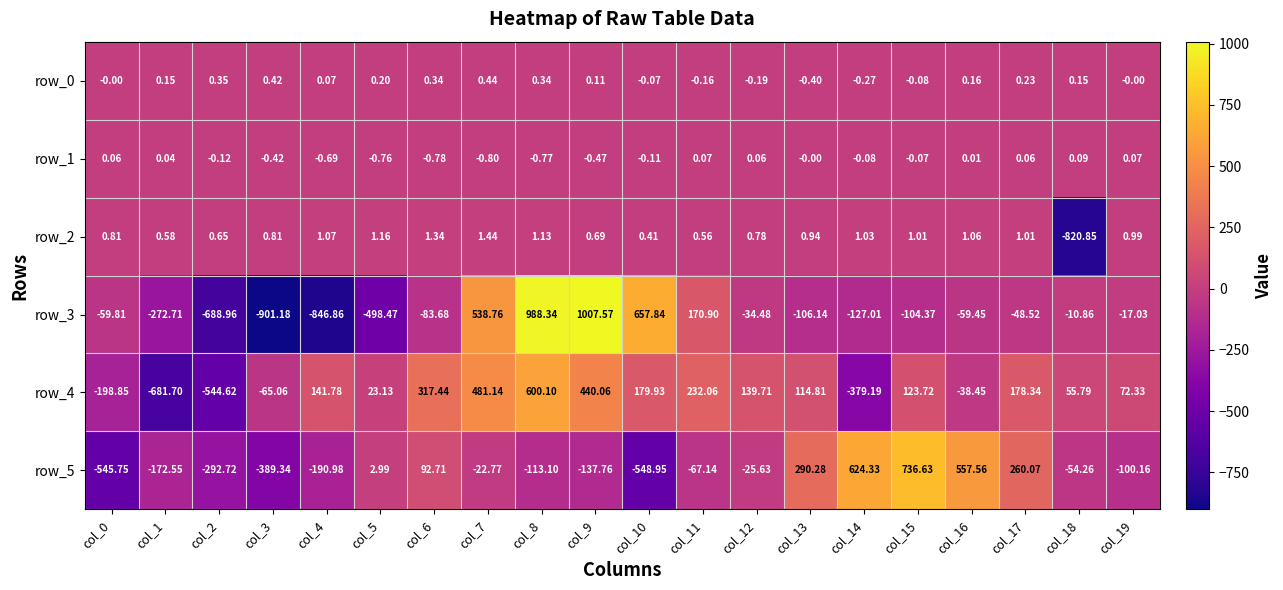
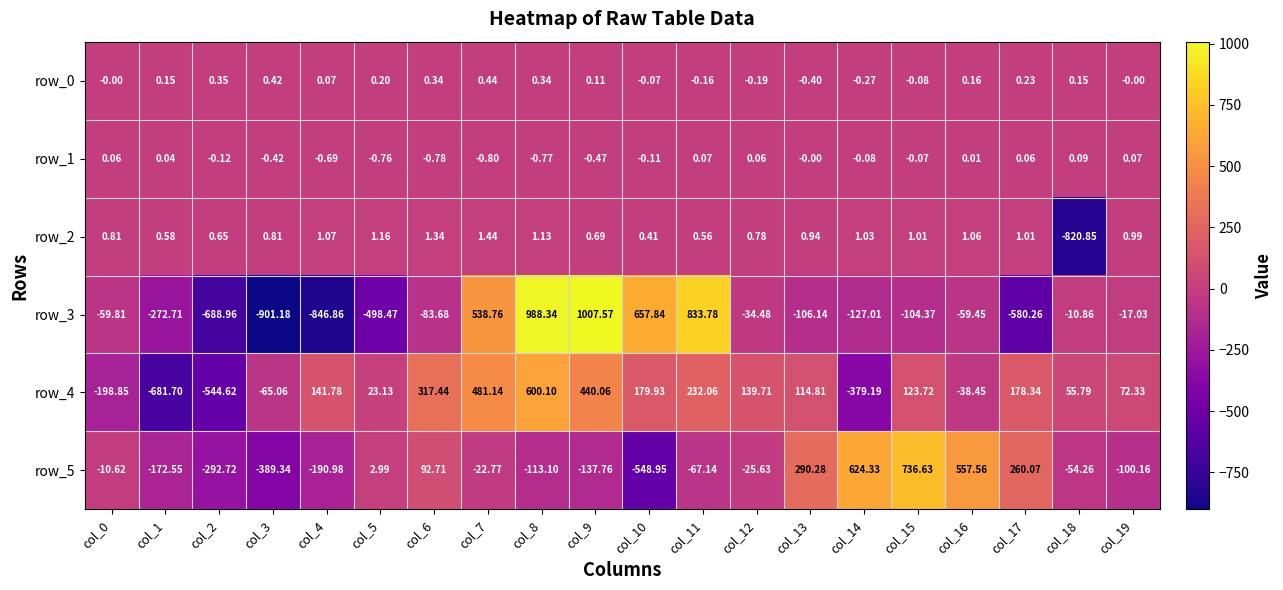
  {
    "row_0": {
      "col_0": -0.00,
      "col_1": 0.15,
      "col_2": 0.35,
      "col_3": 0.42,
      "col_4": 0.07,
      "col_5": 0.20,
      "col_6": 0.34,
      "col_7": 0.44,
      "col_8": 0.34,
      "col_9": 0.11,
      "col_10": -0.07,
      "col_11": -0.16,
      "col_12": -0.19,
      "col_13": -0.40,
      "col_14": -0.27,
      "col_15": -0.08,
      "col_16": 0.16,
      "col_17": 0.23,
      "col_18": 0.15,
      "col_19": -0.00
    },
    "row_1": {
      "col_0": 0.06,
      "col_1": 0.04,
      "col_2": -0.12,
      "col_3": -0.42,
      "col_4": -0.69,
      "col_5": -0.76,
      "col_6": -0.78,
      "col_7": -0.80,
      "col_8": -0.77,
      "col_9": -0.47,
      "col_10": -0.11,
      "col_11": 0.07,
      "col_12": 0.06,
      "col_13": -0.00,
      "col_14": -0.08,
      "col_15": -0.07,
      "col_16": 0.01,
      "col_17": 0.06,
      "col_18": 0.09,
      "col_19": 0.07
    },
    "row_2": {
      "col_0": 0.81,
      "col_1": 0.58,
      "col_2": 0.65,
      "col_3": 0.81,
      "col_4": 1.07,
      "col_5": 1.16,
      "col_6": 1.34,
      "col_7": 1.44,
      "col_8": 1.13,
      "col_9": 0.69,
      "col_10": 0.41,
      "col_11": 0.56,
      "col_12": 0.78,
      "col_13": 0.94,
      "col_14": 1.03,
      "col_15": 1.01,
      "col_16": 1.06,
      "col_17": 1.01,
      "col_18": -820.85,
      "col_19": 0.99
    },
    "row_3": {
      "col_0": -59.81,
      "col_1": -272.71,
      "col_2": -688.96,
      "col_3": -901.18,
      "col_4": -846.86,
      "col_5": -498.47,
      "col_6": -83.68,
      "col_7": 538.76,
      "col_8": 988.34,
      "col_9": 1007.57,
      "col_10": 657.84,
-     "col_11": 170.90,
+     "col_11": 833.78,
      "col_12": -34.48,
      "col_13": -106.14,
      "col_14": -127.01,
      "col_15": -104.37,
      "col_16": -59.45,
-     "col_17": -48.52,
+     "col_17": -580.26,
      "col_18": -10.86,
      "col_19": -17.03
    },
    "row_4": {
      "col_0": -198.85,
      "col_1": -681.70,
      "col_2": -544.62,
      "col_3": -65.06,
      "col_4": 141.78,
      "col_5": 23.13,
      "col_6": 317.44,
      "col_7": 481.14,
      "col_8": 600.10,
      "col_9": 440.06,
      "col_10": 179.93,
      "col_11": 232.06,
      "col_12": 139.71,
      "col_13": 114.81,
      "col_14": -379.19,
      "col_15": 123.72,
      "col_16": -38.45,
      "col_17": 178.34,
      "col_18": 55.79,
      "col_19": 72.33
    },
    "row_5": {
-     "col_0": -545.75,
+     "col_0": -10.62,
      "col_1": -172.55,
      "col_2": -292.72,
      "col_3": -389.34,
      "col_4": -190.98,
      "col_5": 2.99,
      "col_6": 92.71,
      "col_7": -22.77,
      "col_8": -113.10,
      "col_9": -137.76,
      "col_10": -548.95,
      "col_11": -67.14,
      "col_12": -25.63,
      "col_13": 290.28,
      "col_14": 624.33,
      "col_15": 736.63,
      "col_16": 557.56,
      "col_17": 260.07,
      "col_18": -54.26,
      "col_19": -100.16
    }
  }
